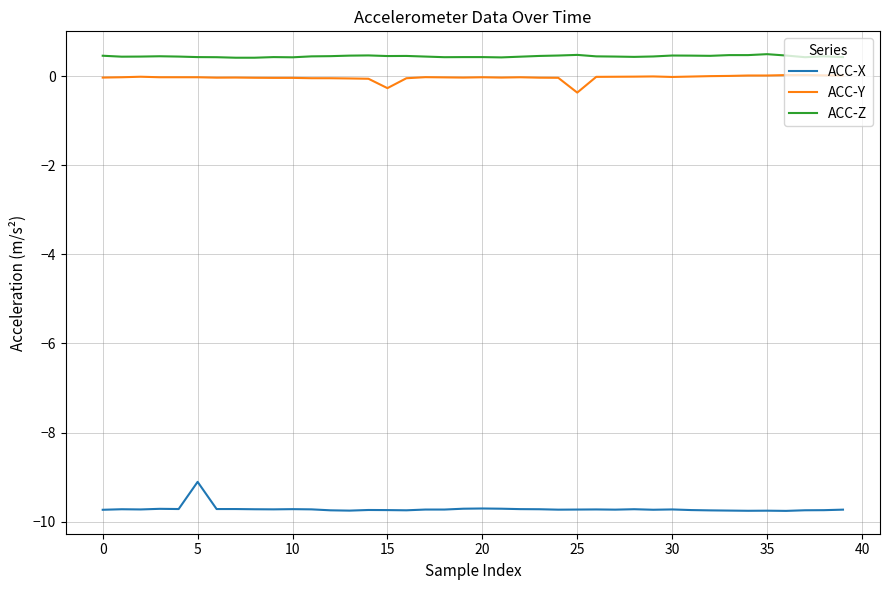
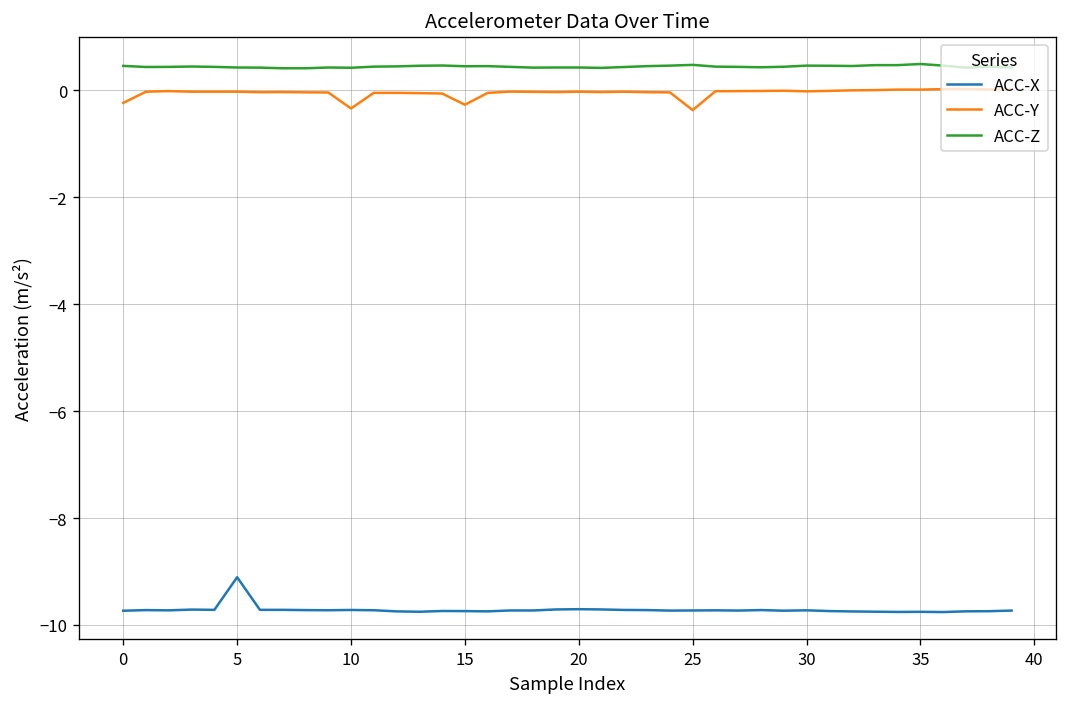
  {
    "ACC-X": {
      "0": -9.7,
      "5": -9.1,
      "10": -9.7,
      "15": -9.7,
      "20": -9.7,
      "25": -9.7,
      "30": -9.7,
      "35": -9.8
    },
    "ACC-Y": {
-     "0": 0.0,
+     "0": -0.2,
      "5": 0.0,
-     "10": 0.0,
+     "10": -0.3,
      "15": -0.3,
      "20": 0.0,
      "25": -0.4,
      "30": 0.0,
      "35": 0.0
    },
    "ACC-Z": {
      "0": 0.5,
      "5": 0.4,
      "10": 0.4,
      "15": 0.5,
      "20": 0.4,
      "25": 0.5,
      "30": 0.5,
      "35": 0.5
    }
  }
